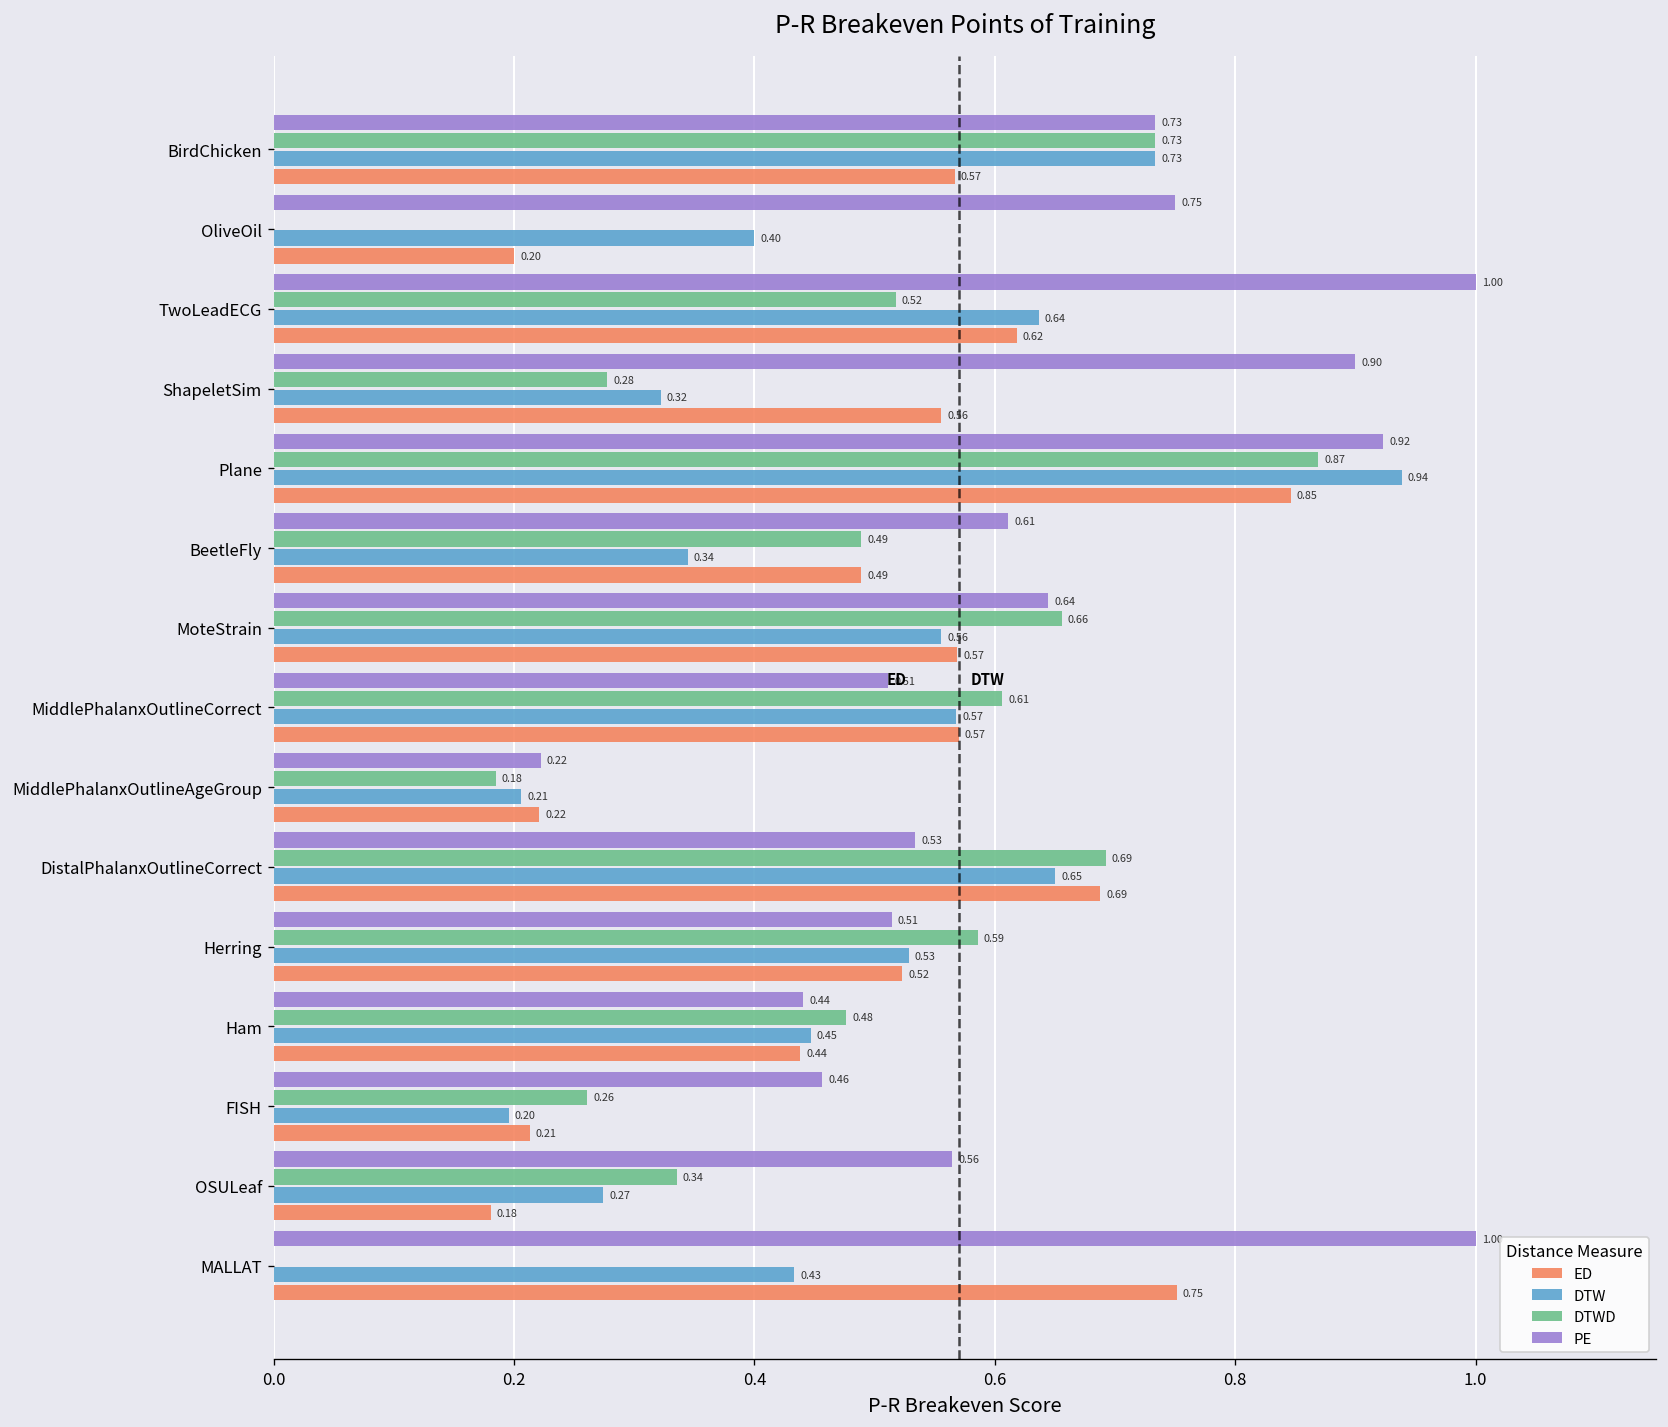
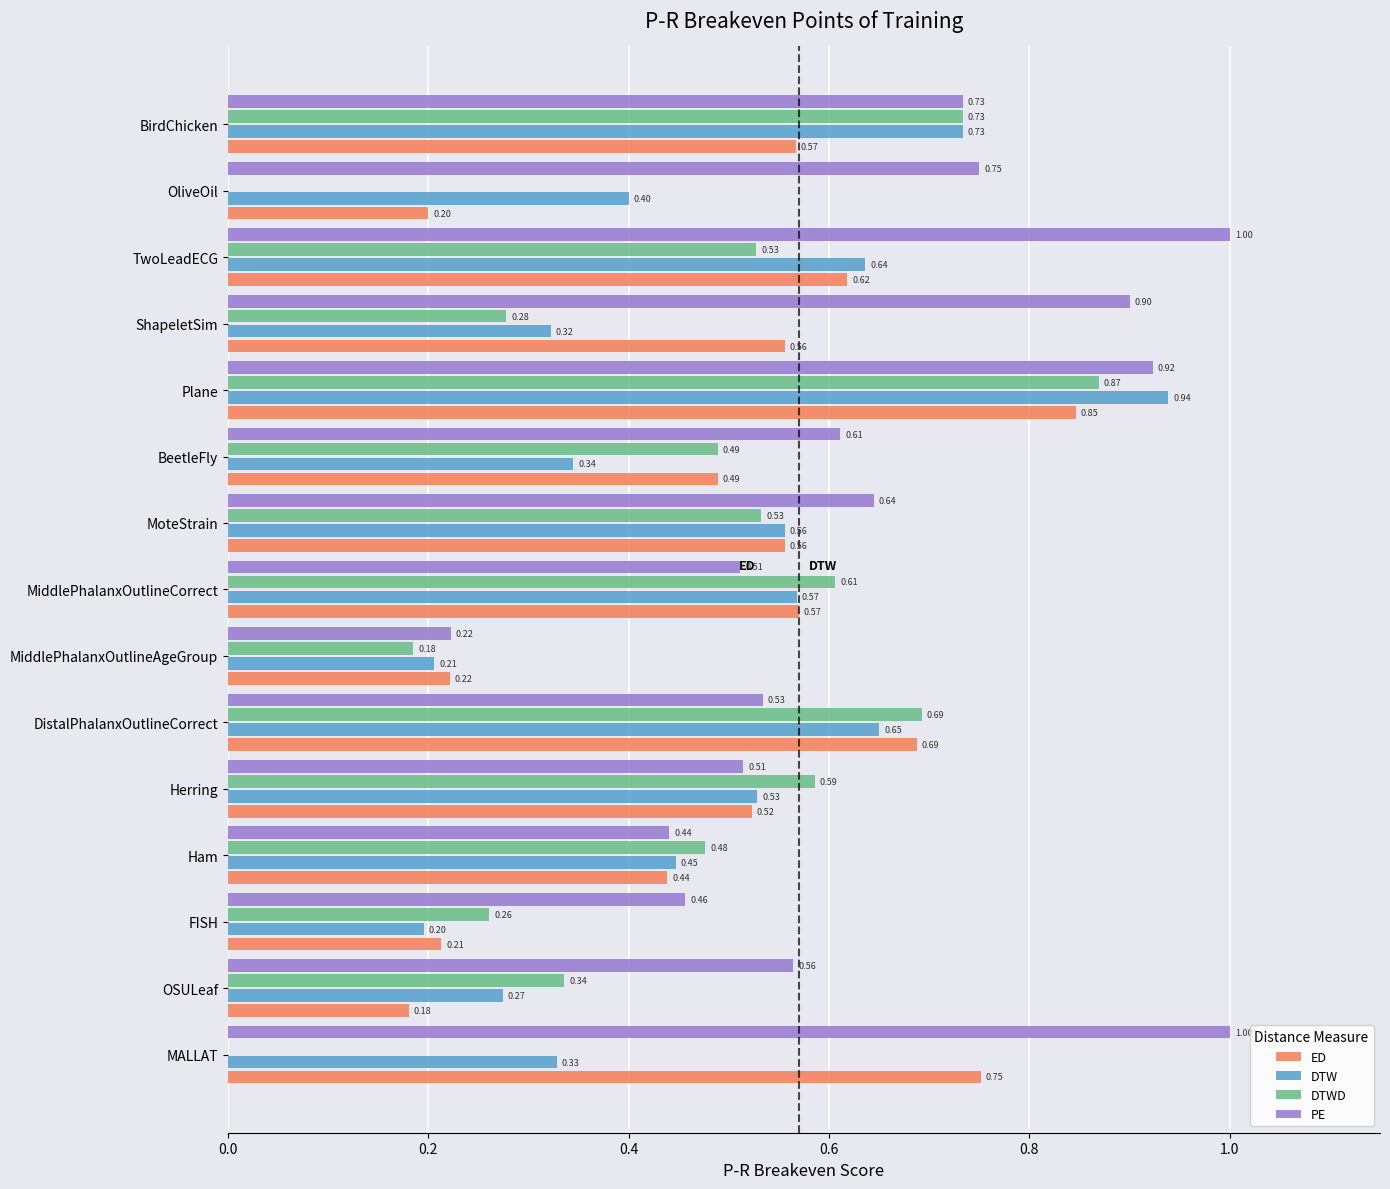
  {
    "ED": {
      "BirdChicken": 0.57,
      "OliveOil": 0.20,
      "TwoLeadECG": 0.62,
      "ShapeletSim": 0.56,
      "Plane": 0.85,
      "BeetleFly": 0.49,
-     "MoteStrain": 0.57,
+     "MoteStrain": 0.56,
      "MiddlePhalanxOutlineCorrect": 0.57,
      "MiddlePhalanxOutlineAgeGroup": 0.22,
      "DistalPhalanxOutlineCorrect": 0.69,
      "Herring": 0.52,
      "Ham": 0.44,
      "FISH": 0.21,
      "OSULeaf": 0.18,
      "MALLAT": 0.75
    },
    "DTW": {
      "BirdChicken": 0.73,
      "OliveOil": 0.40,
      "TwoLeadECG": 0.64,
      "ShapeletSim": 0.32,
      "Plane": 0.94,
      "BeetleFly": 0.34,
      "MoteStrain": 0.56,
      "MiddlePhalanxOutlineCorrect": 0.57,
      "MiddlePhalanxOutlineAgeGroup": 0.21,
      "DistalPhalanxOutlineCorrect": 0.65,
      "Herring": 0.53,
      "Ham": 0.45,
      "FISH": 0.20,
      "OSULeaf": 0.27,
-     "MALLAT": 0.43
+     "MALLAT": 0.33
    },
    "DTWD": {
      "BirdChicken": 0.73,
-     "TwoLeadECG": 0.52,
+     "TwoLeadECG": 0.53,
      "ShapeletSim": 0.28,
      "Plane": 0.87,
      "BeetleFly": 0.49,
-     "MoteStrain": 0.66,
+     "MoteStrain": 0.53,
      "MiddlePhalanxOutlineCorrect": 0.61,
      "MiddlePhalanxOutlineAgeGroup": 0.18,
      "DistalPhalanxOutlineCorrect": 0.69,
      "Herring": 0.59,
      "Ham": 0.48,
      "FISH": 0.26,
      "OSULeaf": 0.34
    },
    "PE": {
      "BirdChicken": 0.73,
      "OliveOil": 0.75,
      "TwoLeadECG": 1.00,
      "ShapeletSim": 0.90,
      "Plane": 0.92,
      "BeetleFly": 0.61,
      "MoteStrain": 0.64,
      "MiddlePhalanxOutlineAgeGroup": 0.22,
      "DistalPhalanxOutlineCorrect": 0.53,
      "Herring": 0.51,
      "Ham": 0.44,
      "FISH": 0.46,
      "OSULeaf": 0.56
    }
  }
